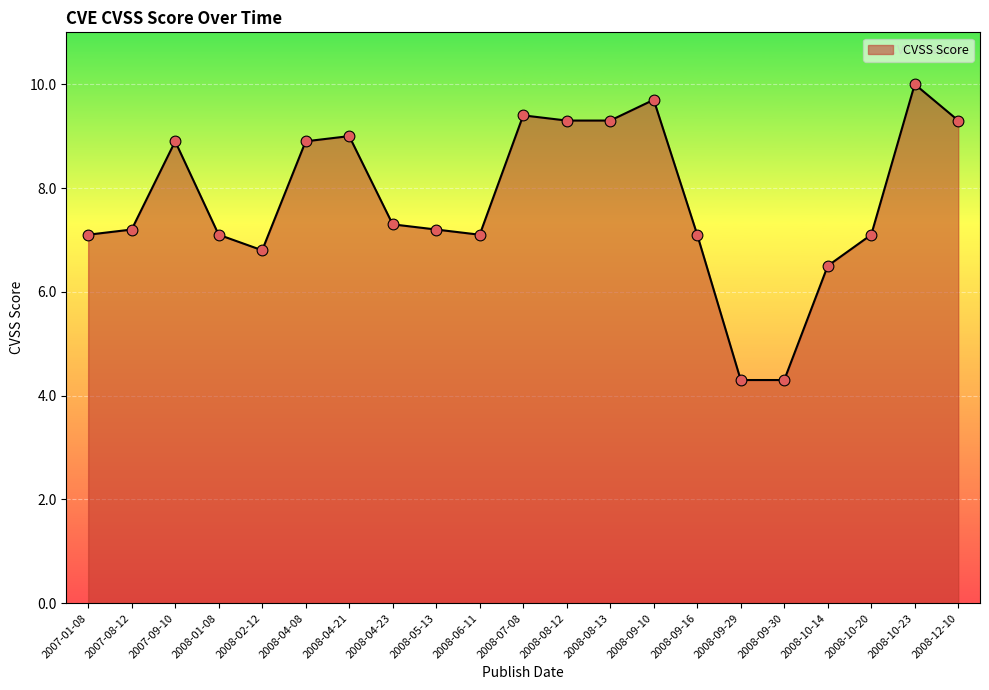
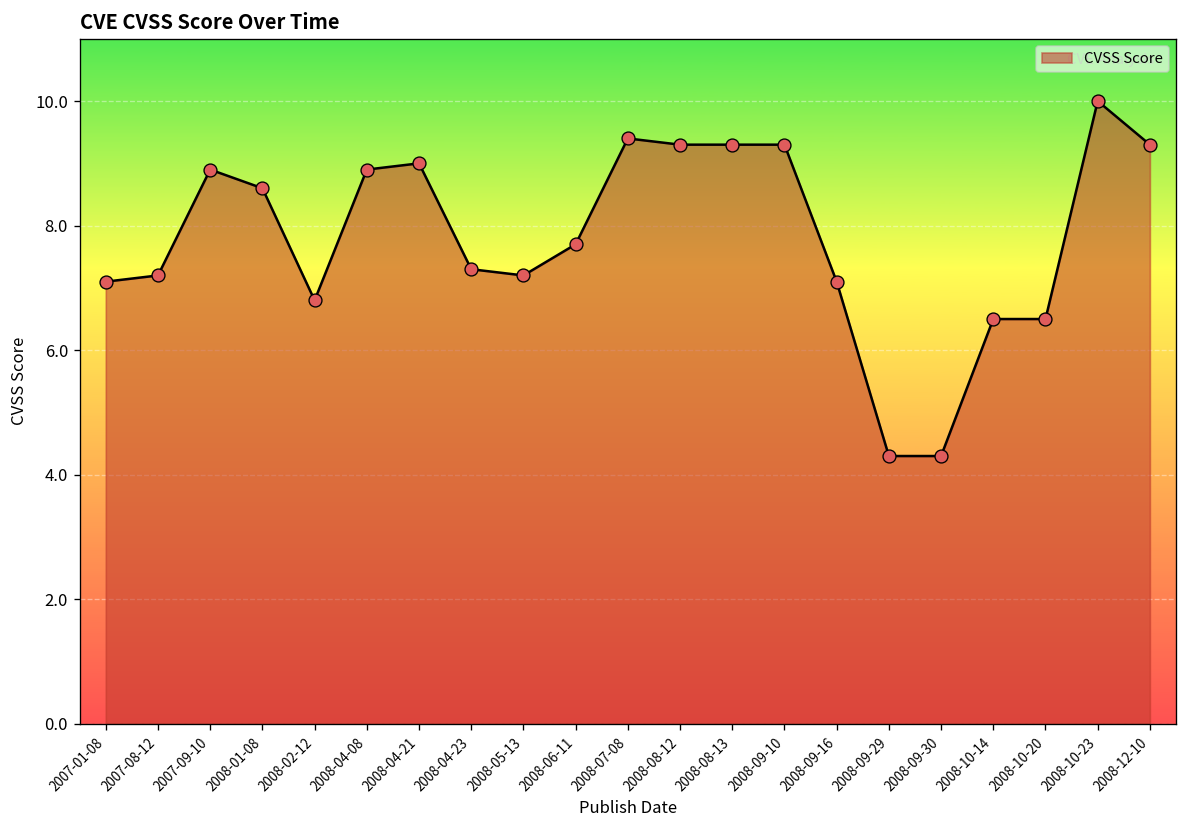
  {
    "2007-01-08": 7.1,
    "2007-08-12": 7.2,
    "2007-09-10": 8.9,
-   "2008-01-08": 7.1,
+   "2008-01-08": 8.6,
    "2008-02-12": 6.8,
    "2008-04-08": 8.9,
    "2008-04-21": 9.0,
    "2008-04-23": 7.3,
    "2008-05-13": 7.2,
-   "2008-06-11": 7.1,
+   "2008-06-11": 7.7,
    "2008-07-08": 9.4,
    "2008-08-12": 9.3,
    "2008-08-13": 9.3,
-   "2008-09-10": 9.7,
+   "2008-09-10": 9.3,
    "2008-09-16": 7.1,
    "2008-09-29": 4.3,
    "2008-09-30": 4.3,
    "2008-10-14": 6.5,
-   "2008-10-20": 7.1,
+   "2008-10-20": 6.5,
    "2008-10-23": 10.0,
    "2008-12-10": 9.3
  }
